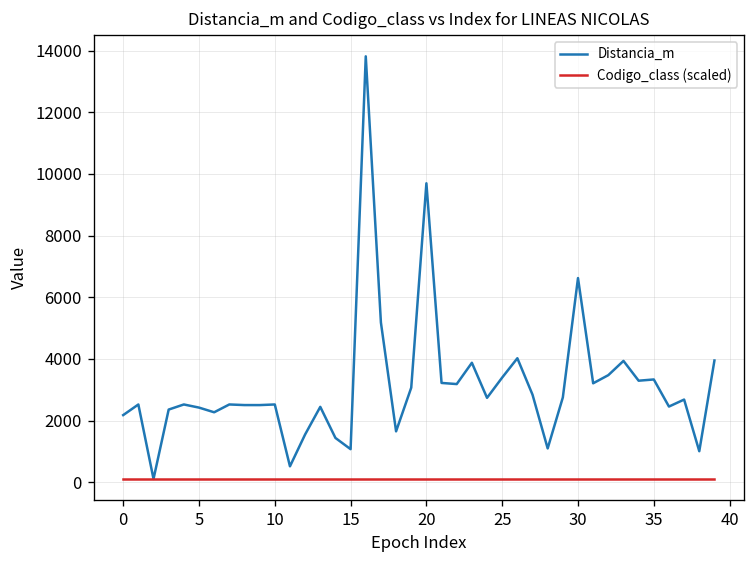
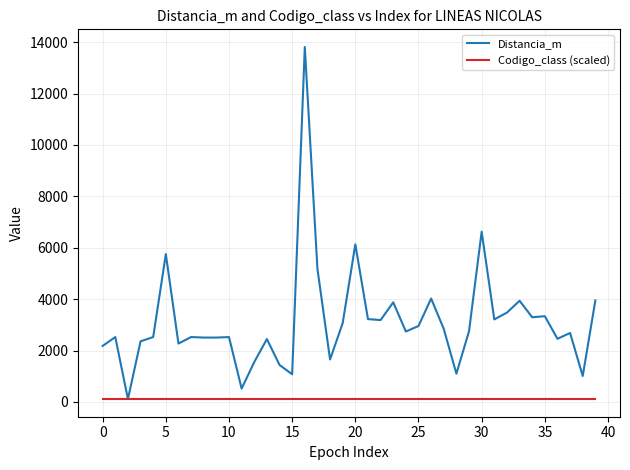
  {
    "Distancia_m": {
      "0": 2200,
-     "5": 2400,
+     "5": 5800,
      "10": 2500,
      "15": 1100,
-     "20": 9700,
-     "25": 3400,
+     "20": 6100,
+     "25": 3000,
      "30": 6600,
      "35": 3300
    },
    "Codigo_class (scaled)": {
      "0": 100,
      "5": 100,
      "10": 100,
      "15": 100,
      "20": 100,
      "25": 100,
      "30": 100,
      "35": 100
    }
  }
